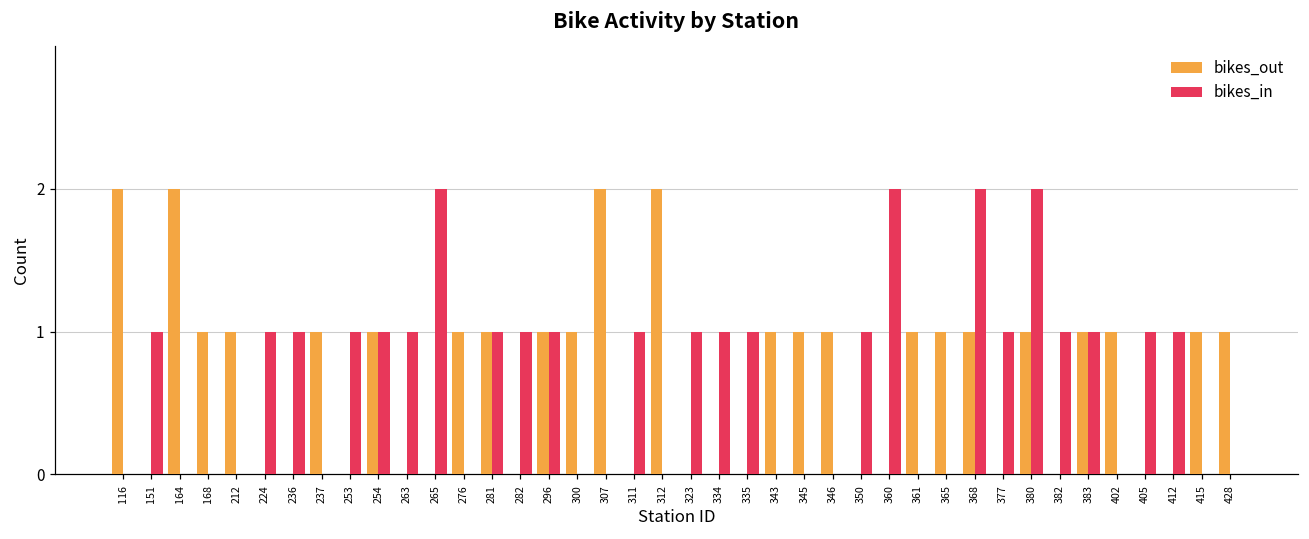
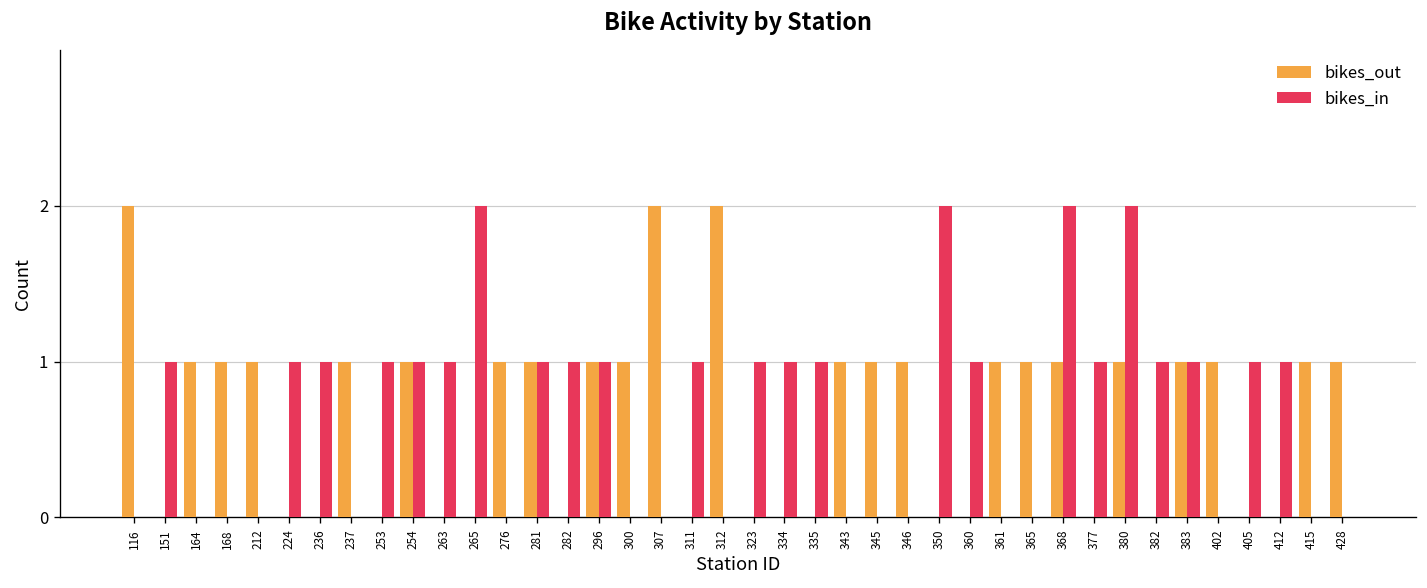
  {
    "bikes_out": {
      "116": 2,
      "151": 0,
-     "164": 2,
+     "164": 1,
      "168": 1,
      "212": 1,
      "224": 0,
      "236": 0,
      "237": 1,
      "253": 0,
      "254": 1,
      "263": 0,
      "265": 0,
      "276": 1,
      "281": 1,
      "282": 0,
      "296": 1,
      "300": 1,
      "307": 2,
      "311": 0,
      "312": 2,
      "323": 0,
      "334": 0,
      "335": 0,
      "343": 1,
      "345": 1,
      "346": 1,
      "350": 0,
      "360": 0,
      "361": 1,
      "365": 1,
      "368": 1,
      "377": 0,
      "380": 1,
      "382": 0,
      "383": 1,
      "402": 1,
      "405": 0,
      "412": 0,
      "415": 1,
      "428": 1
    },
    "bikes_in": {
      "116": 0,
      "151": 1,
      "164": 0,
      "168": 0,
      "212": 0,
      "224": 1,
      "236": 1,
      "237": 0,
      "253": 1,
      "254": 1,
      "263": 1,
      "265": 2,
      "276": 0,
      "281": 1,
      "282": 1,
      "296": 1,
      "300": 0,
      "307": 0,
      "311": 1,
      "312": 0,
      "323": 1,
      "334": 1,
      "335": 1,
      "343": 0,
      "345": 0,
      "346": 0,
-     "350": 1,
-     "360": 2,
+     "350": 2,
+     "360": 1,
      "361": 0,
      "365": 0,
      "368": 2,
      "377": 1,
      "380": 2,
      "382": 1,
      "383": 1,
      "402": 0,
      "405": 1,
      "412": 1,
      "415": 0,
      "428": 0
    }
  }
